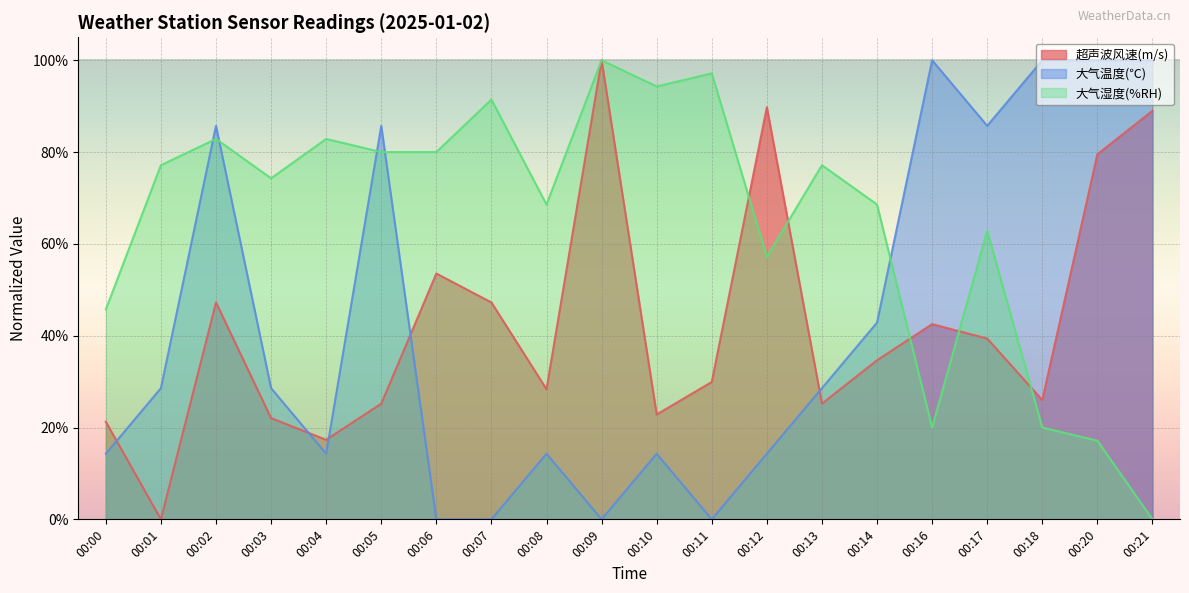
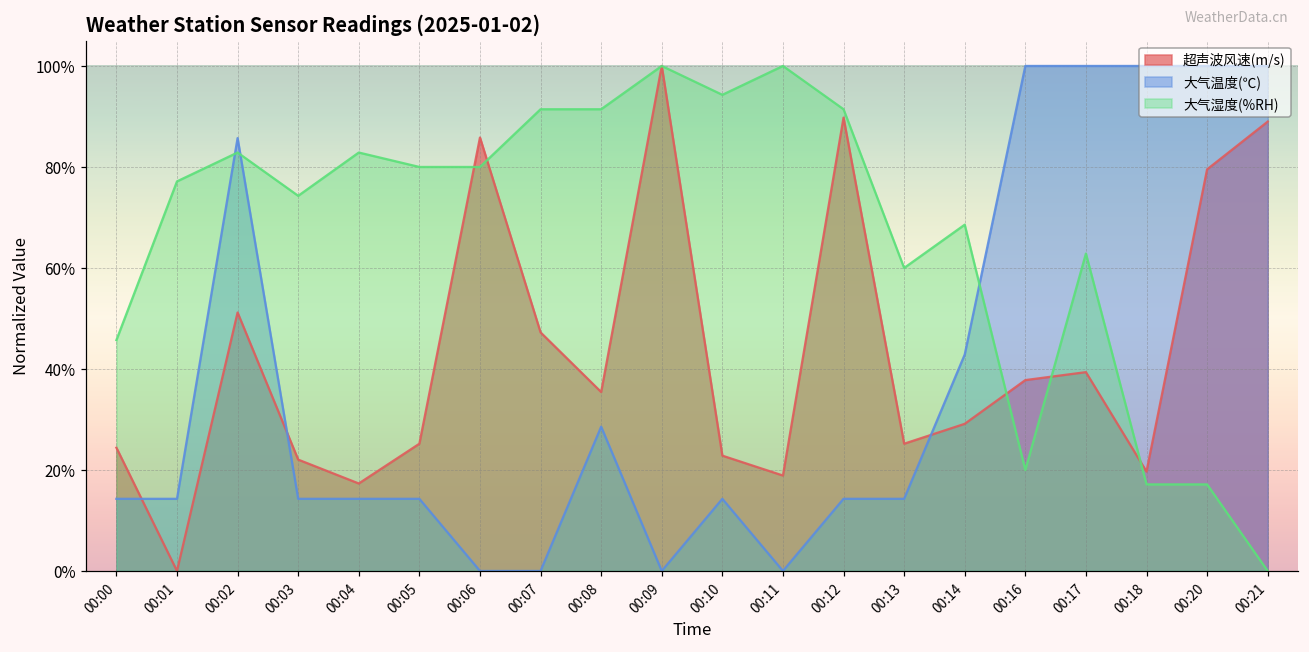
  {
    "超声波风速(m/s)": {
-     "00:00": "21%",
+     "00:00": "24%",
      "00:01": "0%",
-     "00:02": "47%",
+     "00:02": "51%",
      "00:03": "22%",
      "00:04": "17%",
      "00:05": "25%",
-     "00:06": "54%",
+     "00:06": "86%",
      "00:07": "47%",
-     "00:08": "28%",
+     "00:08": "35%",
      "00:10": "23%",
-     "00:11": "30%",
+     "00:11": "19%",
      "00:12": "90%",
      "00:13": "25%",
-     "00:14": "35%",
-     "00:16": "43%",
+     "00:14": "29%",
+     "00:16": "38%",
      "00:17": "39%",
-     "00:18": "26%",
+     "00:18": "20%",
      "00:20": "80%",
      "00:21": "89%"
    },
    "大气温度(℃)": {
      "00:00": "14%",
-     "00:01": "29%",
+     "00:01": "14%",
      "00:02": "86%",
-     "00:03": "29%",
+     "00:03": "14%",
      "00:04": "14%",
-     "00:05": "86%",
+     "00:05": "14%",
      "00:06": "0%",
      "00:07": "0%",
-     "00:08": "14%",
+     "00:08": "29%",
      "00:09": "0%",
      "00:10": "14%",
      "00:11": "0%",
      "00:12": "14%",
-     "00:13": "29%",
+     "00:13": "14%",
      "00:14": "43%",
      "00:16": "100%",
-     "00:17": "86%"
+     "00:17": "100%"
    },
    "大气湿度(%RH)": {
      "00:00": "46%",
      "00:01": "77%",
      "00:02": "83%",
      "00:03": "74%",
      "00:04": "83%",
      "00:05": "80%",
      "00:06": "80%",
      "00:07": "91%",
-     "00:08": "69%",
+     "00:08": "91%",
      "00:10": "94%",
-     "00:11": "97%",
-     "00:12": "57%",
-     "00:13": "77%",
+     "00:11": "100%",
+     "00:12": "91%",
+     "00:13": "60%",
      "00:14": "69%",
      "00:16": "20%",
      "00:17": "63%",
-     "00:18": "20%",
+     "00:18": "17%",
      "00:20": "17%",
      "00:21": "0%"
    }
  }
